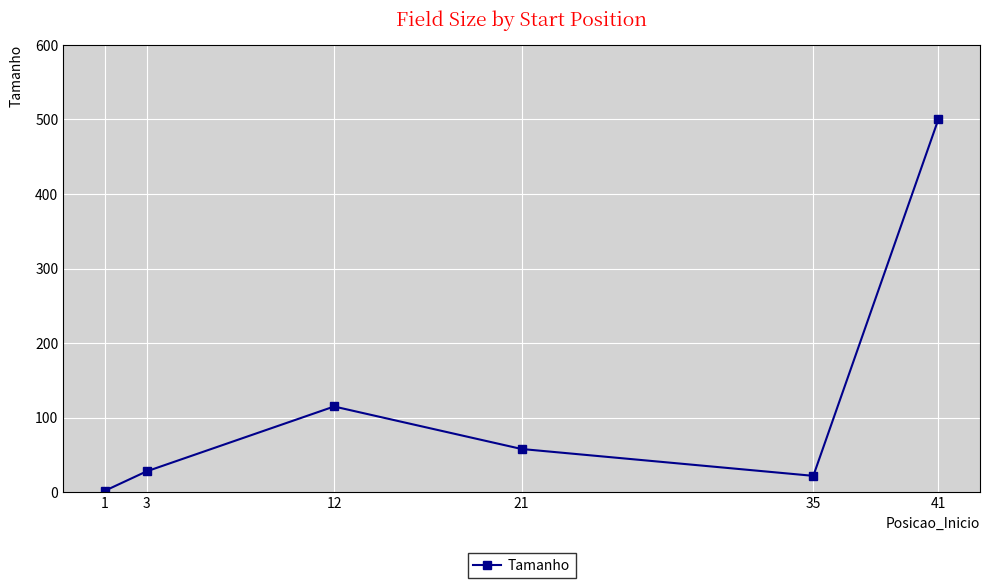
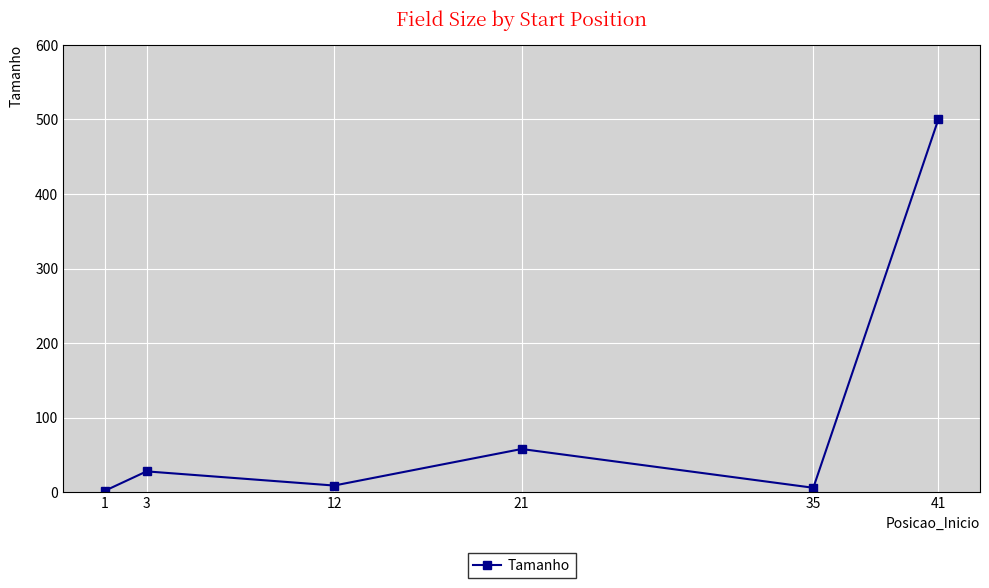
  {
    "1": 0,
    "3": 30,
-   "12": 120,
+   "12": 10,
    "21": 60,
-   "35": 20,
+   "35": 10,
    "41": 500
  }
